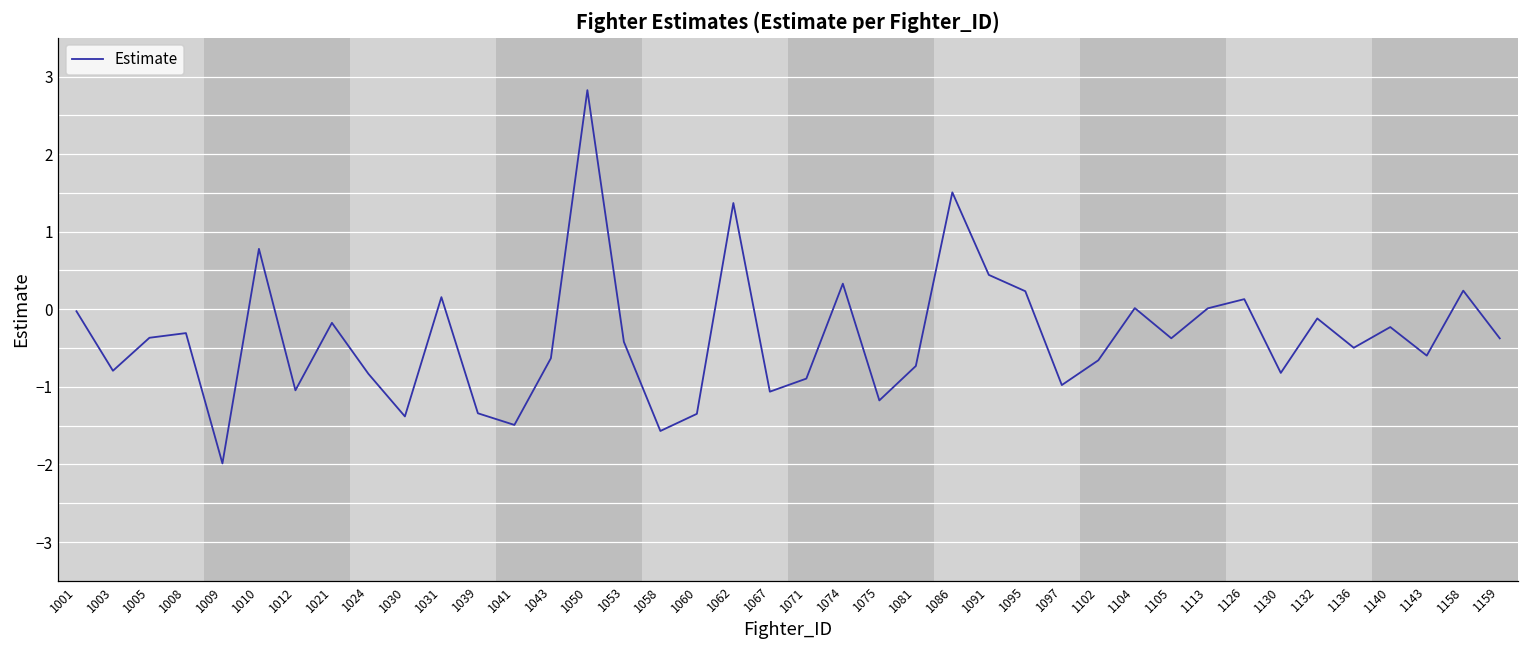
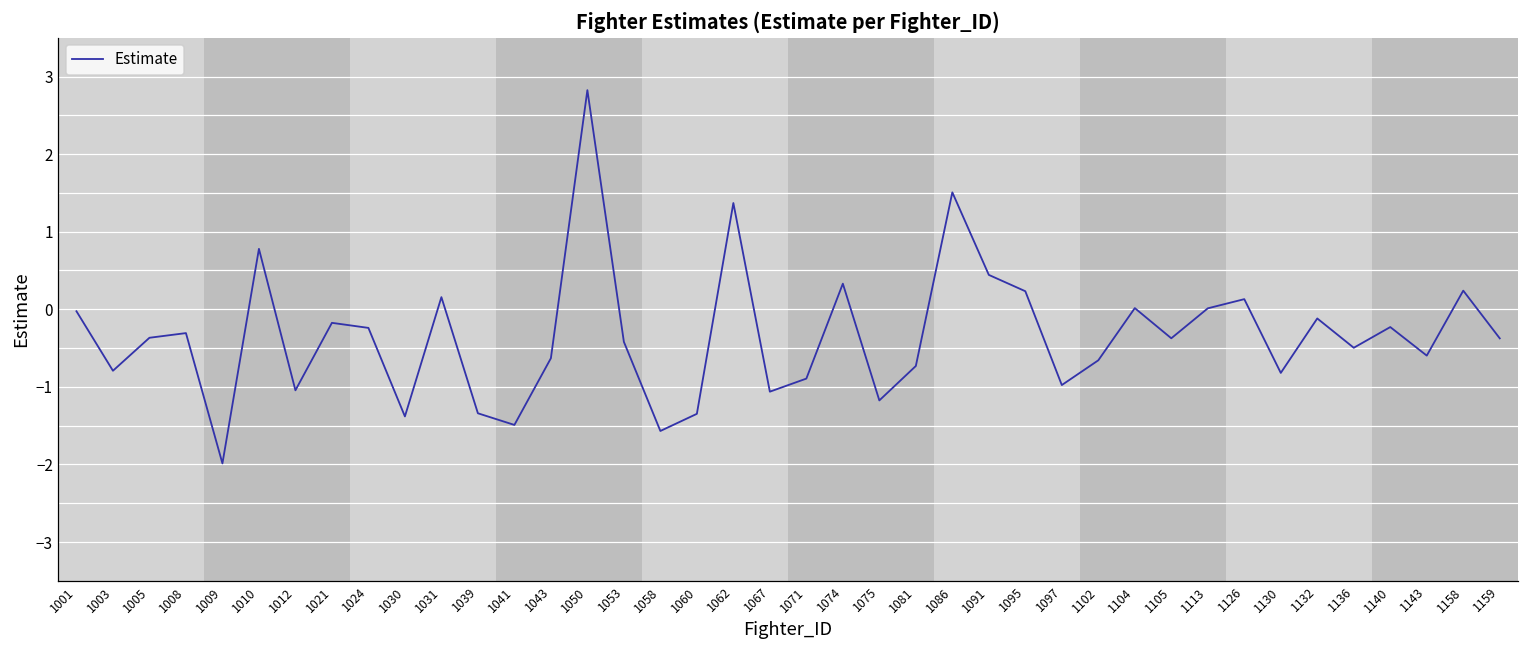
  {
    "1001": 0.0,
    "1003": -0.8,
    "1005": -0.4,
    "1008": -0.3,
    "1009": -2.0,
    "1010": 0.8,
    "1012": -1.0,
    "1021": -0.2,
-   "1024": -0.8,
+   "1024": -0.2,
    "1030": -1.4,
    "1031": 0.2,
    "1039": -1.3,
    "1041": -1.5,
    "1043": -0.6,
    "1050": 2.8,
    "1053": -0.4,
    "1058": -1.6,
    "1060": -1.3,
    "1062": 1.4,
    "1067": -1.1,
    "1071": -0.9,
    "1074": 0.3,
    "1075": -1.2,
    "1081": -0.7,
    "1086": 1.5,
    "1091": 0.4,
    "1095": 0.2,
    "1097": -1.0,
    "1102": -0.7,
    "1104": 0.0,
    "1105": -0.4,
    "1113": 0.0,
    "1126": 0.1,
    "1130": -0.8,
    "1132": -0.1,
    "1136": -0.5,
    "1140": -0.2,
    "1143": -0.6,
    "1158": 0.2,
    "1159": -0.4
  }
